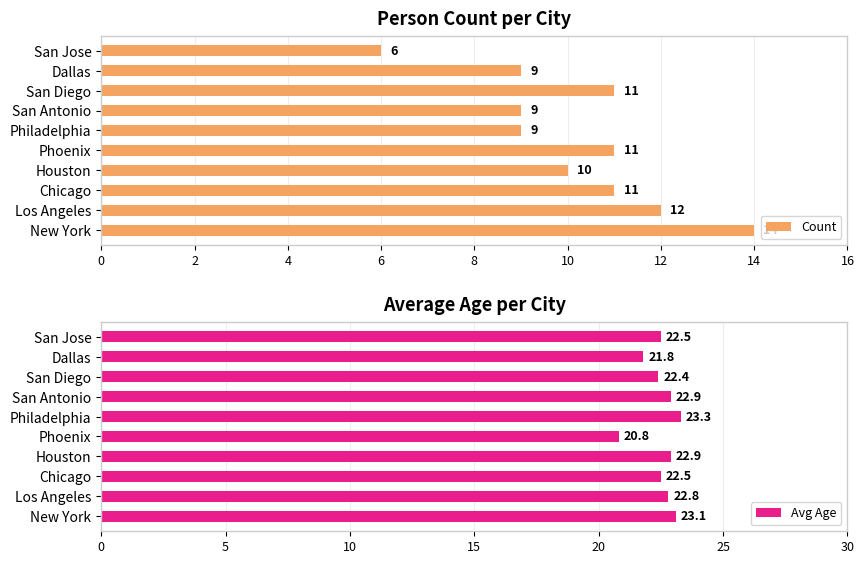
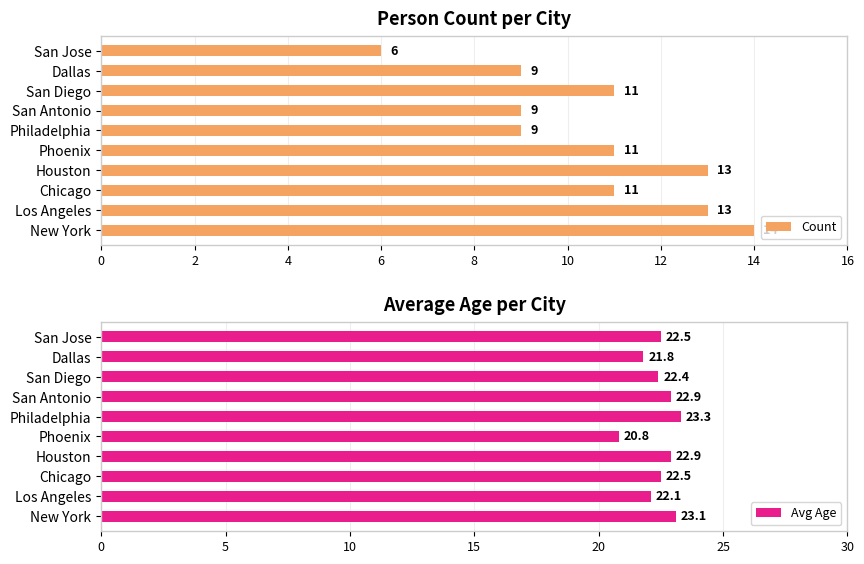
  {
    "Person Count per City": {
      "San Jose": 6,
      "Dallas": 9,
      "San Diego": 11,
      "San Antonio": 9,
      "Philadelphia": 9,
      "Phoenix": 11,
-     "Houston": 10,
+     "Houston": 13,
      "Chicago": 11,
-     "Los Angeles": 12
+     "Los Angeles": 13
    },
    "Average Age per City": {
      "San Jose": 22.5,
      "Dallas": 21.8,
      "San Diego": 22.4,
      "San Antonio": 22.9,
      "Philadelphia": 23.3,
      "Phoenix": 20.8,
      "Houston": 22.9,
      "Chicago": 22.5,
-     "Los Angeles": 22.8,
+     "Los Angeles": 22.1,
      "New York": 23.1
    }
  }
